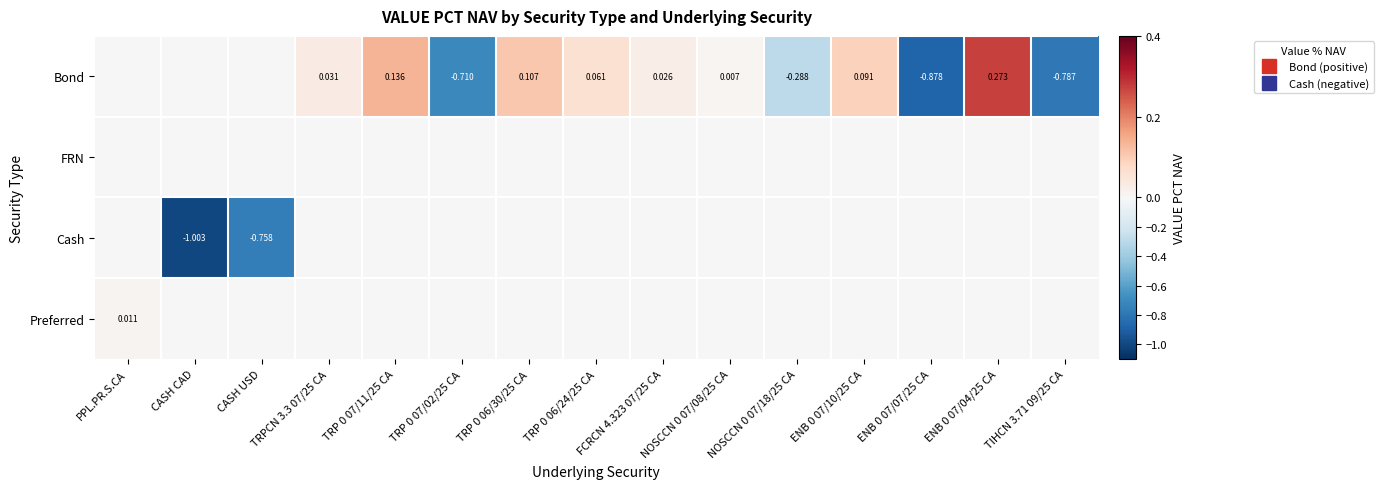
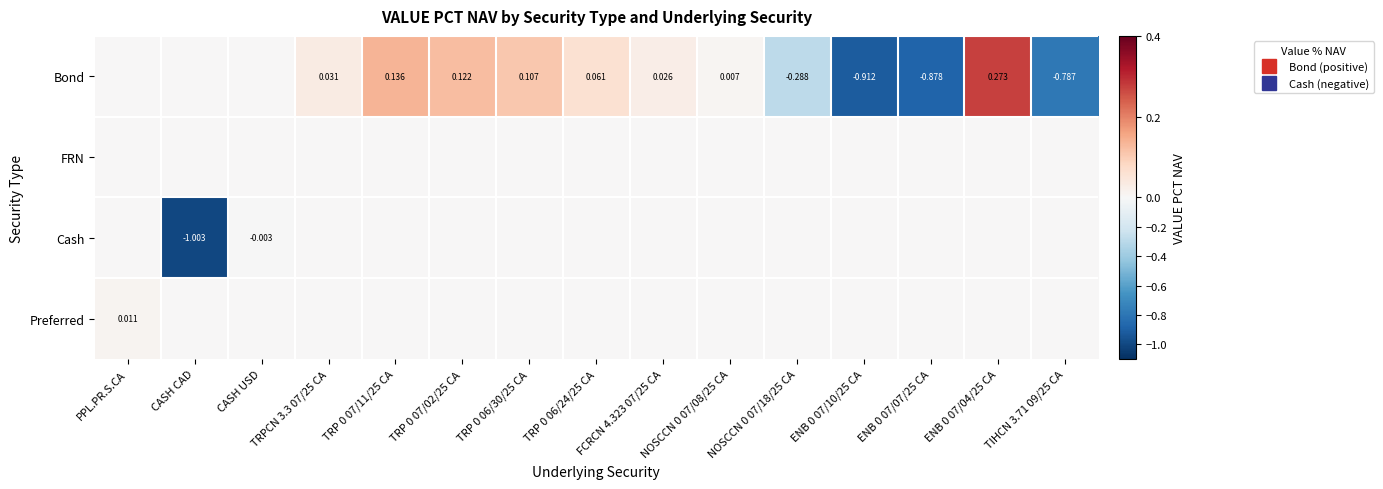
  {
    "Bond": {
      "TRPCN 3.3 07/25 CA": 0.031,
      "TRP 0 07/11/25 CA": 0.136,
-     "TRP 0 07/02/25 CA": -0.710,
+     "TRP 0 07/02/25 CA": 0.122,
      "TRP 0 06/30/25 CA": 0.107,
      "TRP 0 06/24/25 CA": 0.061,
      "FCRCN 4.323 07/25 CA": 0.026,
      "NOSCCN 0 07/08/25 CA": 0.007,
      "NOSCCN 0 07/18/25 CA": -0.288,
-     "ENB 0 07/10/25 CA": 0.091,
+     "ENB 0 07/10/25 CA": -0.912,
      "ENB 0 07/07/25 CA": -0.878,
      "ENB 0 07/04/25 CA": 0.273,
      "TIHCN 3.71 09/25 CA": -0.787
    },
    "Cash": {
      "CASH CAD": -1.003,
-     "CASH USD": -0.758
+     "CASH USD": -0.003
    },
    "Preferred": {
      "PPL.PR.S.CA": 0.011
    }
  }
